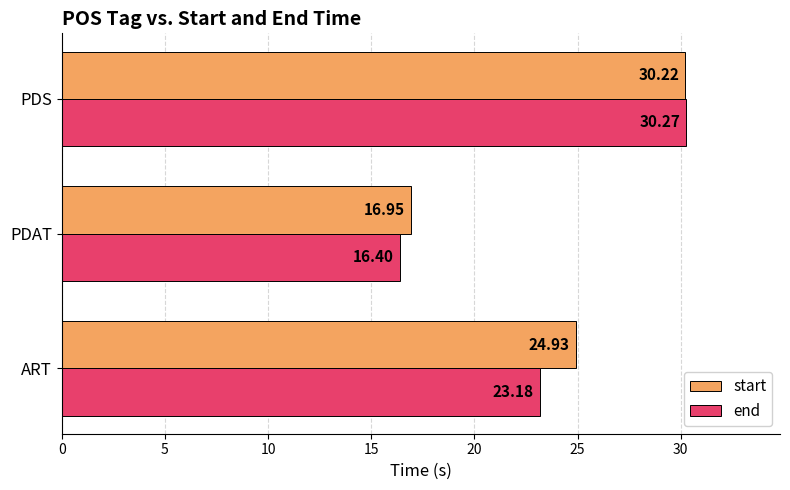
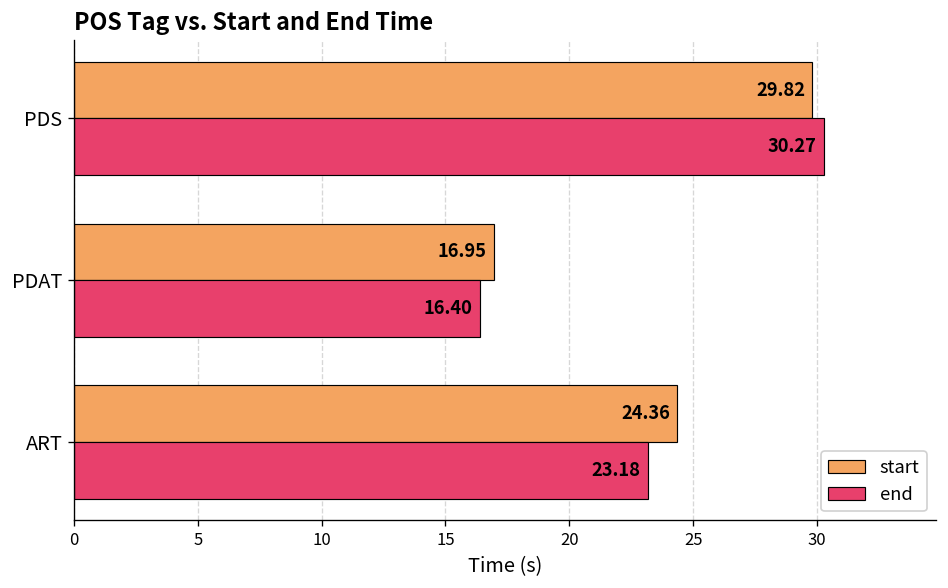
  {
    "start": {
-     "PDS": 30.22,
+     "PDS": 29.82,
      "PDAT": 16.95,
-     "ART": 24.93
+     "ART": 24.36
    },
    "end": {
      "PDS": 30.27,
      "PDAT": 16.40,
      "ART": 23.18
    }
  }
